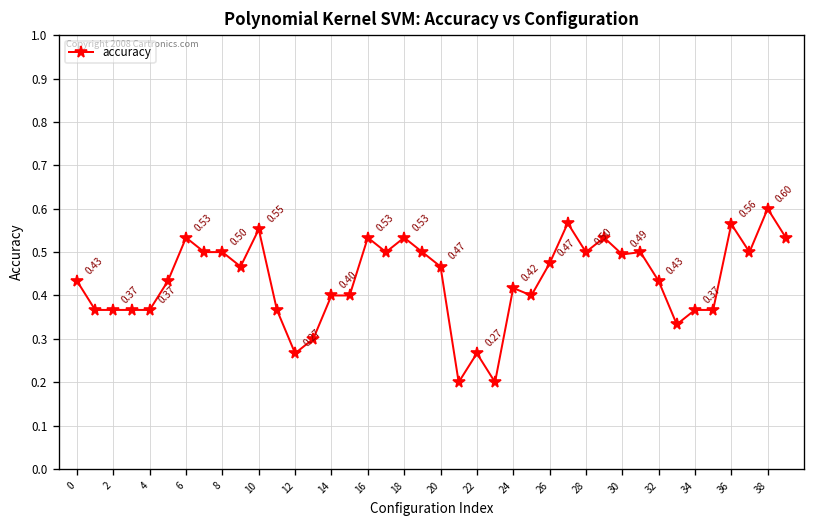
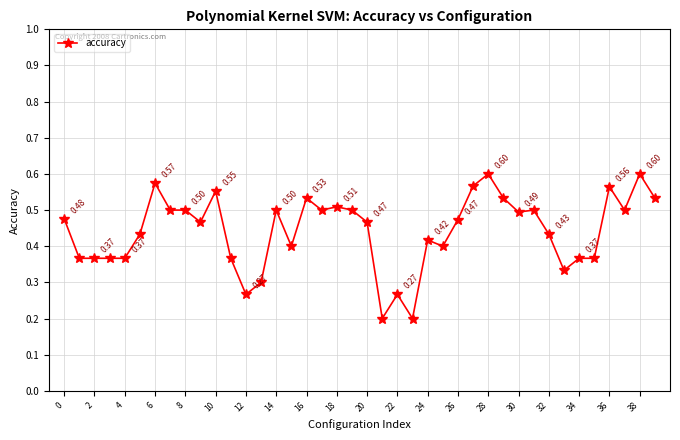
  {
-   "0": 0.43,
+   "0": 0.48,
    "4": 0.37,
-   "6": 0.53,
+   "6": 0.57,
    "8": 0.50,
    "10": 0.55,
-   "14": 0.40,
+   "14": 0.50,
    "16": 0.53,
-   "18": 0.53,
+   "18": 0.51,
    "20": 0.47,
    "22": 0.27,
    "24": 0.42,
    "26": 0.47,
-   "28": 0.50,
+   "28": 0.60,
    "32": 0.43,
    "36": 0.56,
    "38": 0.60
  }
